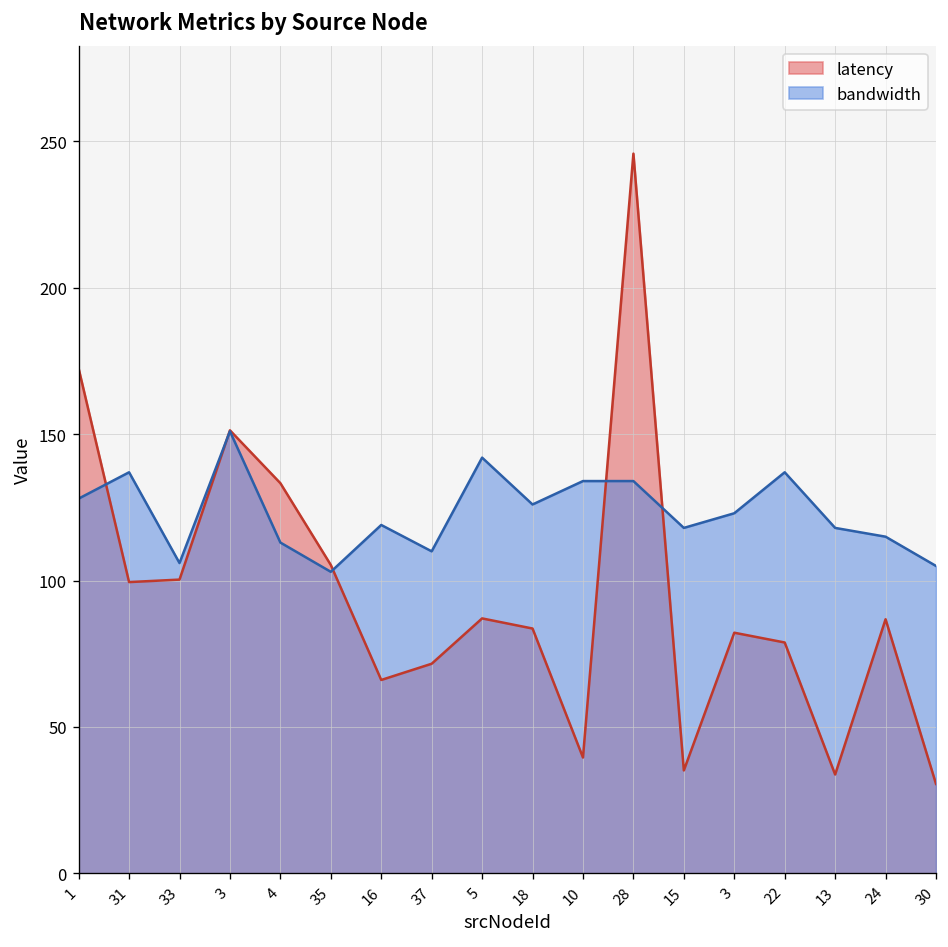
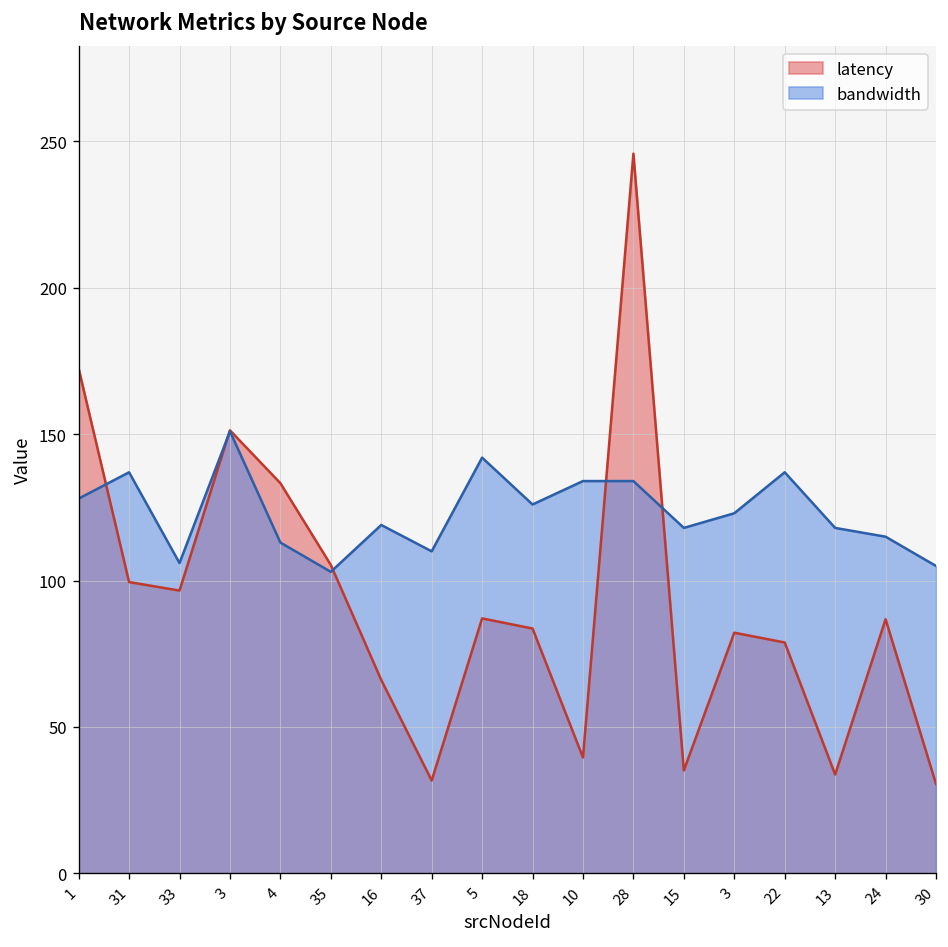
  {
    "latency": {
      "1": 172,
      "31": 99,
-     "33": 100,
+     "33": 97,
      "4": 133,
      "35": 105,
      "16": 66,
-     "37": 72,
+     "37": 32,
      "5": 87,
      "18": 84,
      "10": 40,
      "28": 246,
      "15": 35,
      "22": 79,
      "13": 34,
      "24": 87,
      "30": 31
    },
    "bandwidth": {
      "1": 128,
      "31": 137,
      "33": 106,
      "4": 113,
      "35": 103,
      "16": 119,
      "37": 110,
      "5": 142,
      "18": 126,
      "10": 134,
      "28": 134,
      "15": 118,
      "22": 137,
      "13": 118,
      "24": 115,
      "30": 105
    }
  }
